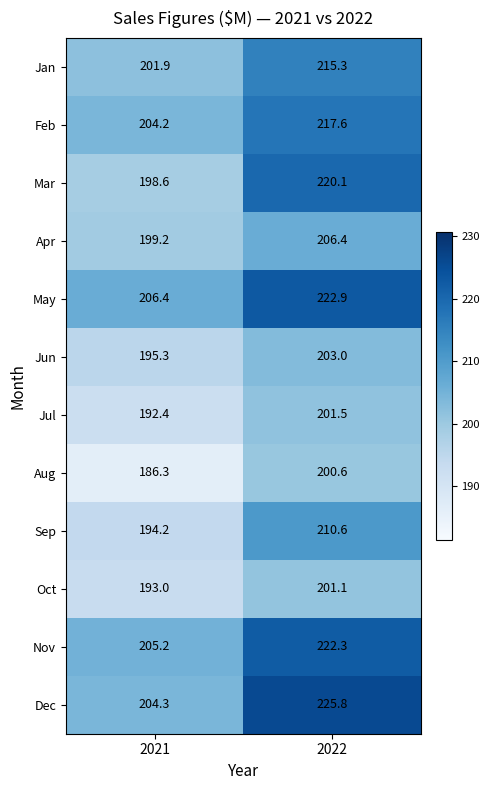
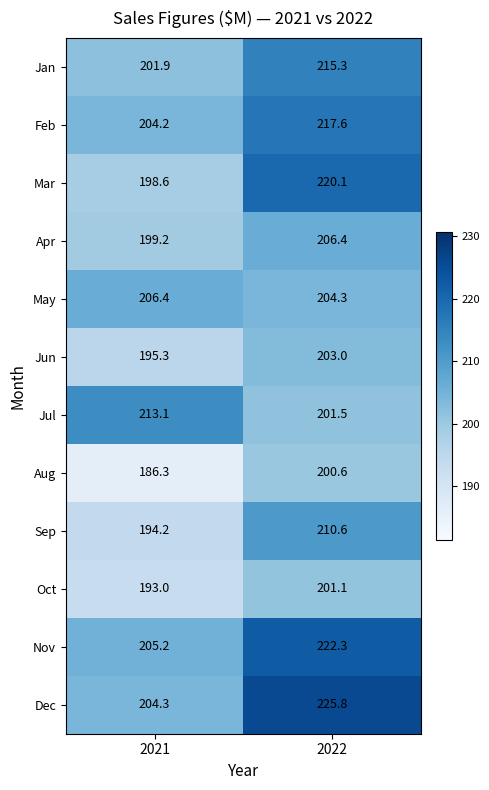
  {
    "Jan": {
      "2021": 201.9,
      "2022": 215.3
    },
    "Feb": {
      "2021": 204.2,
      "2022": 217.6
    },
    "Mar": {
      "2021": 198.6,
      "2022": 220.1
    },
    "Apr": {
      "2021": 199.2,
      "2022": 206.4
    },
    "May": {
      "2021": 206.4,
-     "2022": 222.9
+     "2022": 204.3
    },
    "Jun": {
      "2021": 195.3,
      "2022": 203.0
    },
    "Jul": {
-     "2021": 192.4,
+     "2021": 213.1,
      "2022": 201.5
    },
    "Aug": {
      "2021": 186.3,
      "2022": 200.6
    },
    "Sep": {
      "2021": 194.2,
      "2022": 210.6
    },
    "Oct": {
      "2021": 193.0,
      "2022": 201.1
    },
    "Nov": {
      "2021": 205.2,
      "2022": 222.3
    },
    "Dec": {
      "2021": 204.3,
      "2022": 225.8
    }
  }
